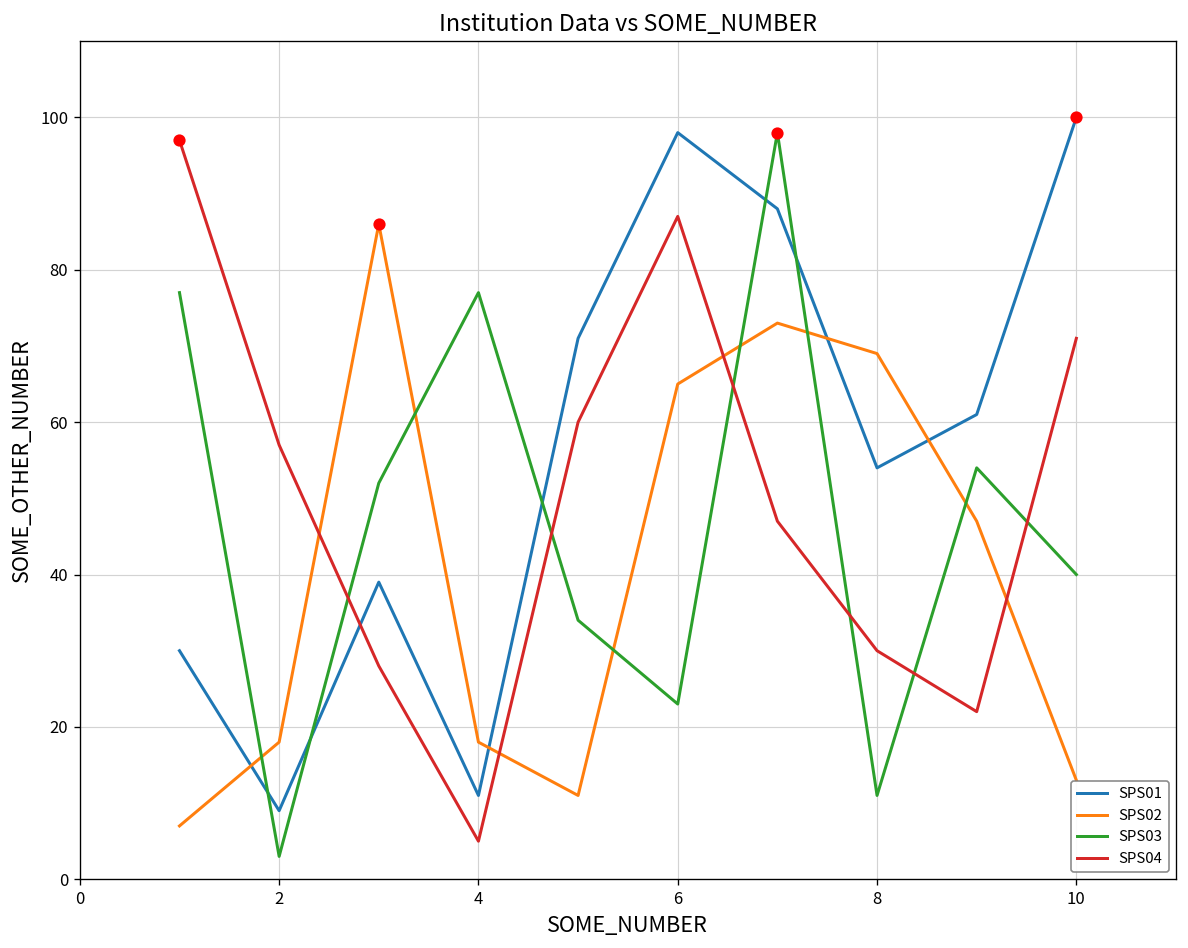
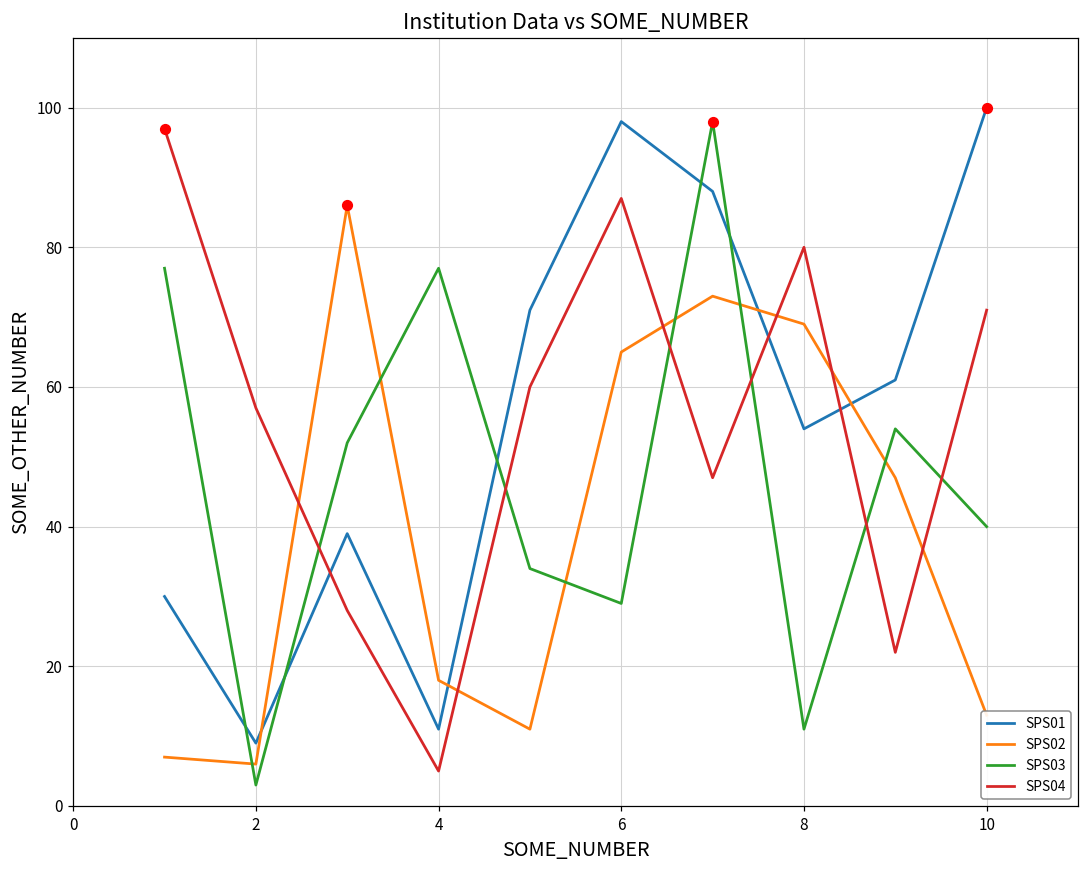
  {
    "SPS01": {
      "2": 9,
      "4": 11,
      "6": 98,
      "8": 54
    },
    "SPS02": {
-     "2": 18,
+     "2": 6,
      "4": 18,
      "6": 65,
      "8": 69
    },
    "SPS03": {
      "2": 3,
      "4": 77,
-     "6": 23,
+     "6": 29,
      "8": 11,
      "10": 40
    },
    "SPS04": {
      "2": 57,
      "4": 5,
      "6": 87,
-     "8": 30,
+     "8": 80,
      "10": 71
    }
  }
